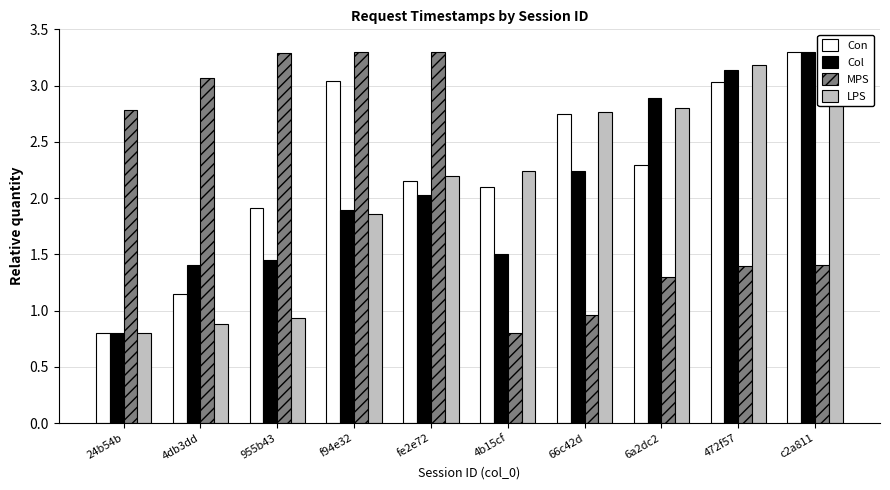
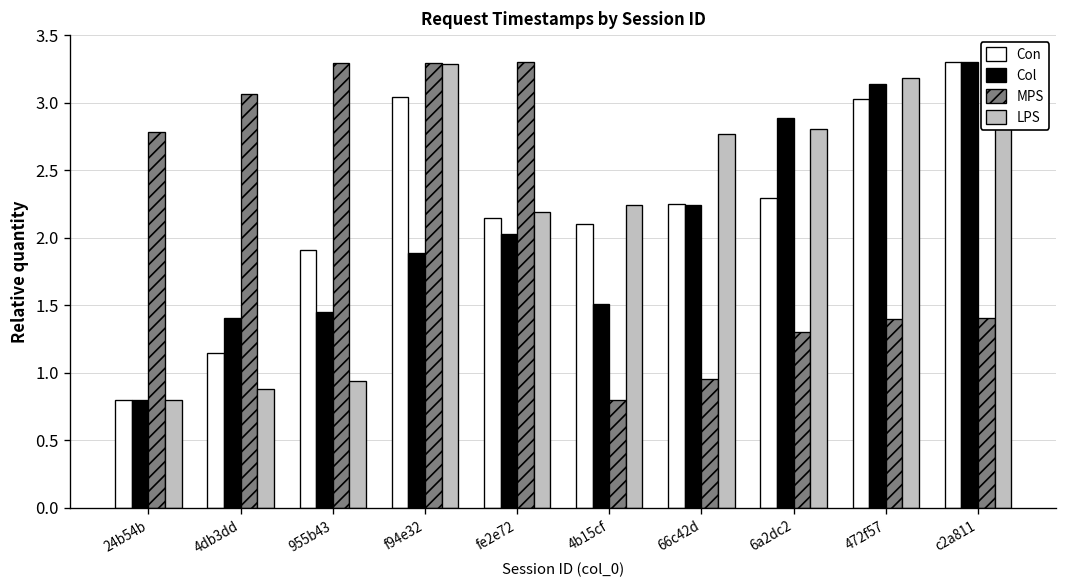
  {
    "Con": {
      "24b54b": 0.80,
      "4db3dd": 1.15,
      "955b43": 1.91,
      "f94e32": 3.04,
      "fe2e72": 2.15,
      "4b15cf": 2.10,
-     "66c42d": 2.75,
+     "66c42d": 2.25,
      "6a2dc2": 2.29,
      "472f57": 3.03,
      "c2a811": 3.30
    },
    "Col": {
      "24b54b": 0.80,
      "4db3dd": 1.41,
      "955b43": 1.45,
      "f94e32": 1.89,
      "fe2e72": 2.03,
      "4b15cf": 1.51,
      "66c42d": 2.24,
      "6a2dc2": 2.89,
      "472f57": 3.14,
      "c2a811": 3.30
    },
    "MPS": {
      "24b54b": 2.79,
      "4db3dd": 3.07,
      "955b43": 3.29,
      "f94e32": 3.30,
      "fe2e72": 3.30,
      "4b15cf": 0.80,
      "66c42d": 0.96,
      "6a2dc2": 1.30,
      "472f57": 1.40,
      "c2a811": 1.41
    },
    "LPS": {
      "24b54b": 0.80,
      "4db3dd": 0.88,
      "955b43": 0.94,
-     "f94e32": 1.86,
+     "f94e32": 3.29,
      "fe2e72": 2.19,
      "4b15cf": 2.24,
      "66c42d": 2.77,
      "6a2dc2": 2.80,
      "472f57": 3.18
    }
  }
